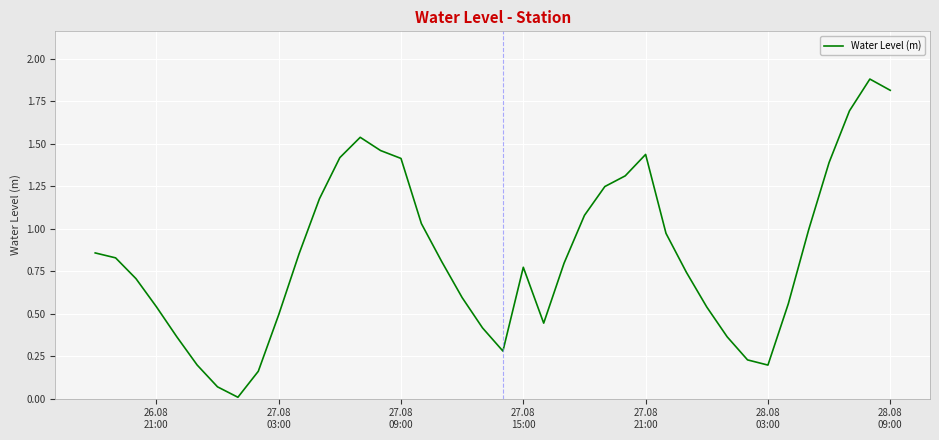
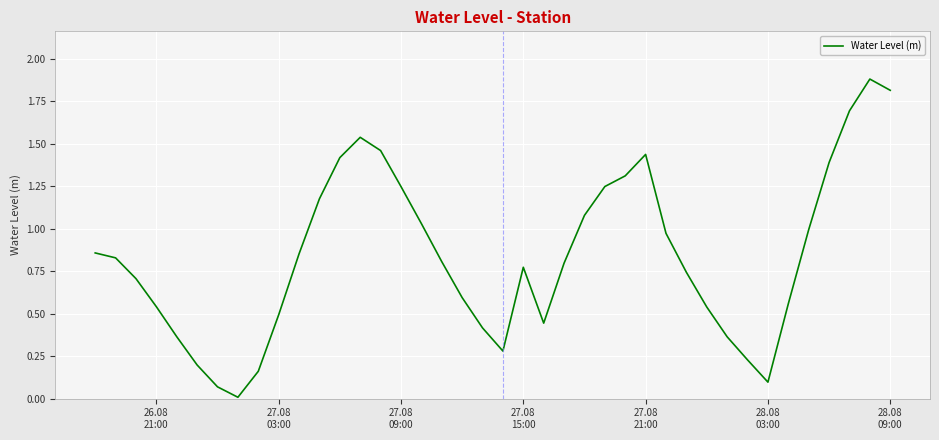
  {
    "26.08 21:00": 0.54,
    "27.08 03:00": 0.49,
-   "27.08 09:00": 1.41,
+   "27.08 09:00": 1.25,
    "27.08 15:00": 0.77,
    "27.08 21:00": 1.44,
-   "28.08 03:00": 0.20,
+   "28.08 03:00": 0.10,
    "28.08 09:00": 1.81
  }
